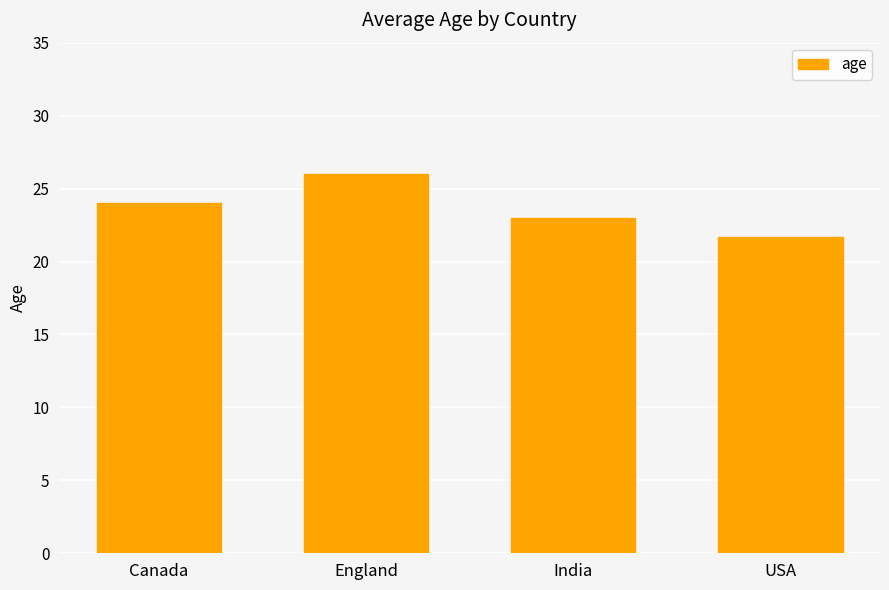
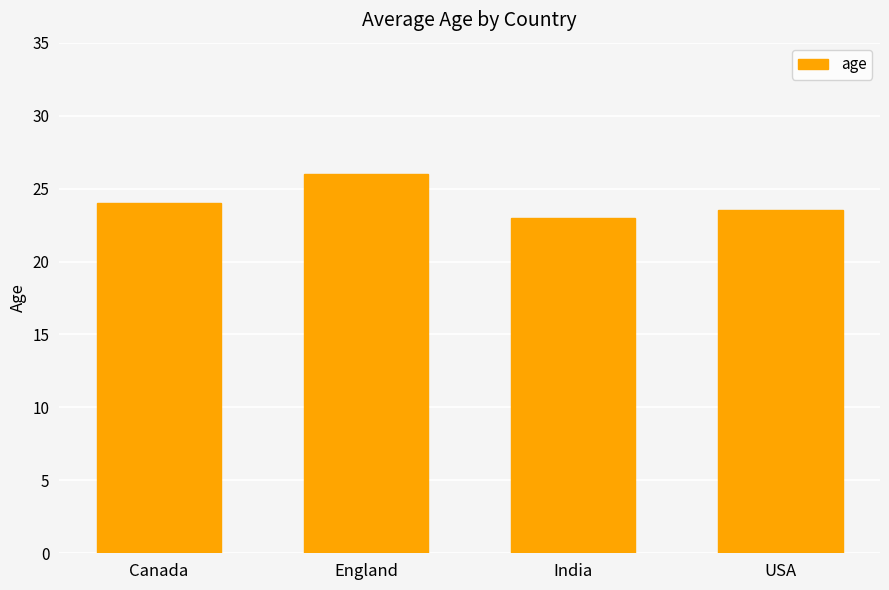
  {
    "Canada": 24.0,
    "England": 26.0,
    "India": 23.0,
-   "USA": 21.7
+   "USA": 23.5
  }
